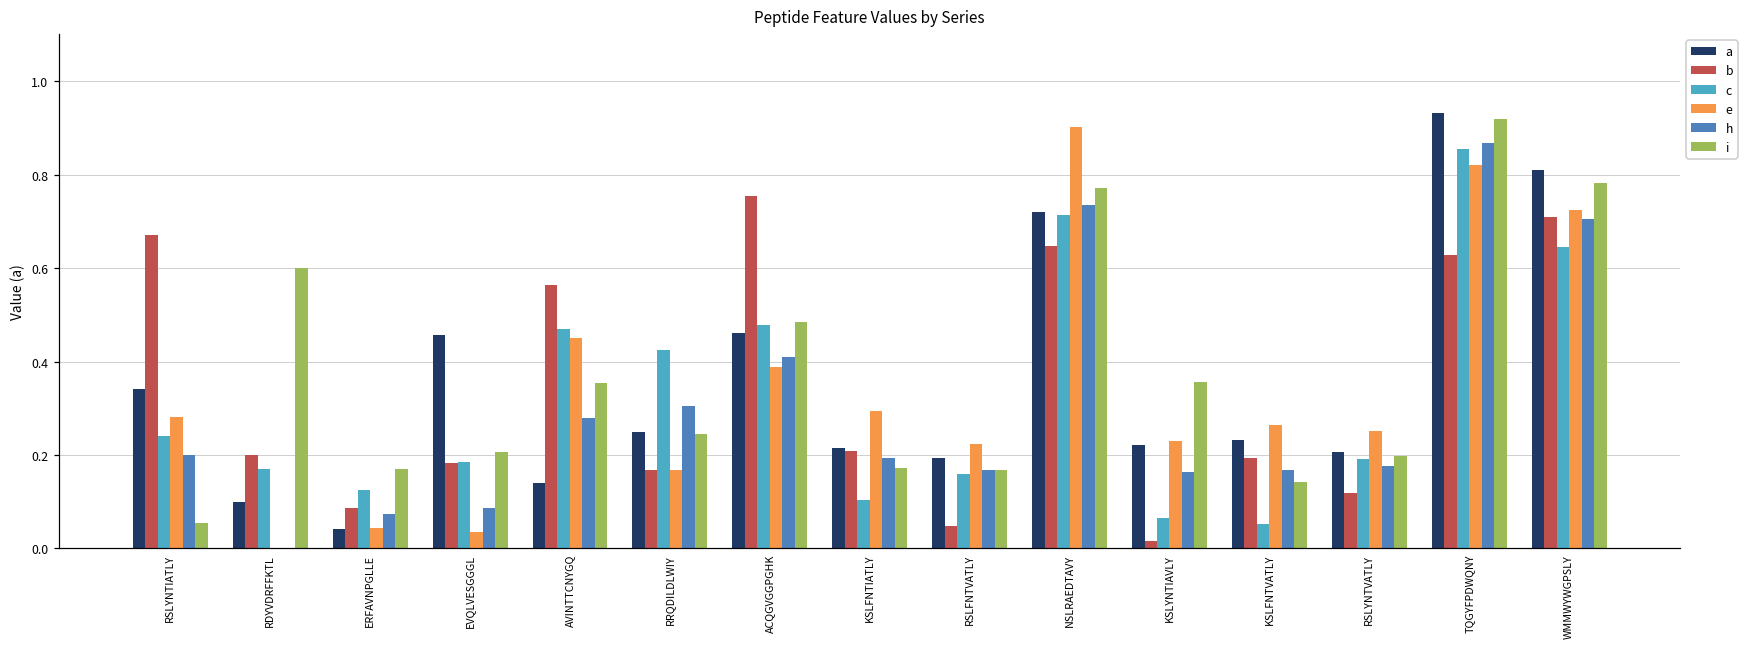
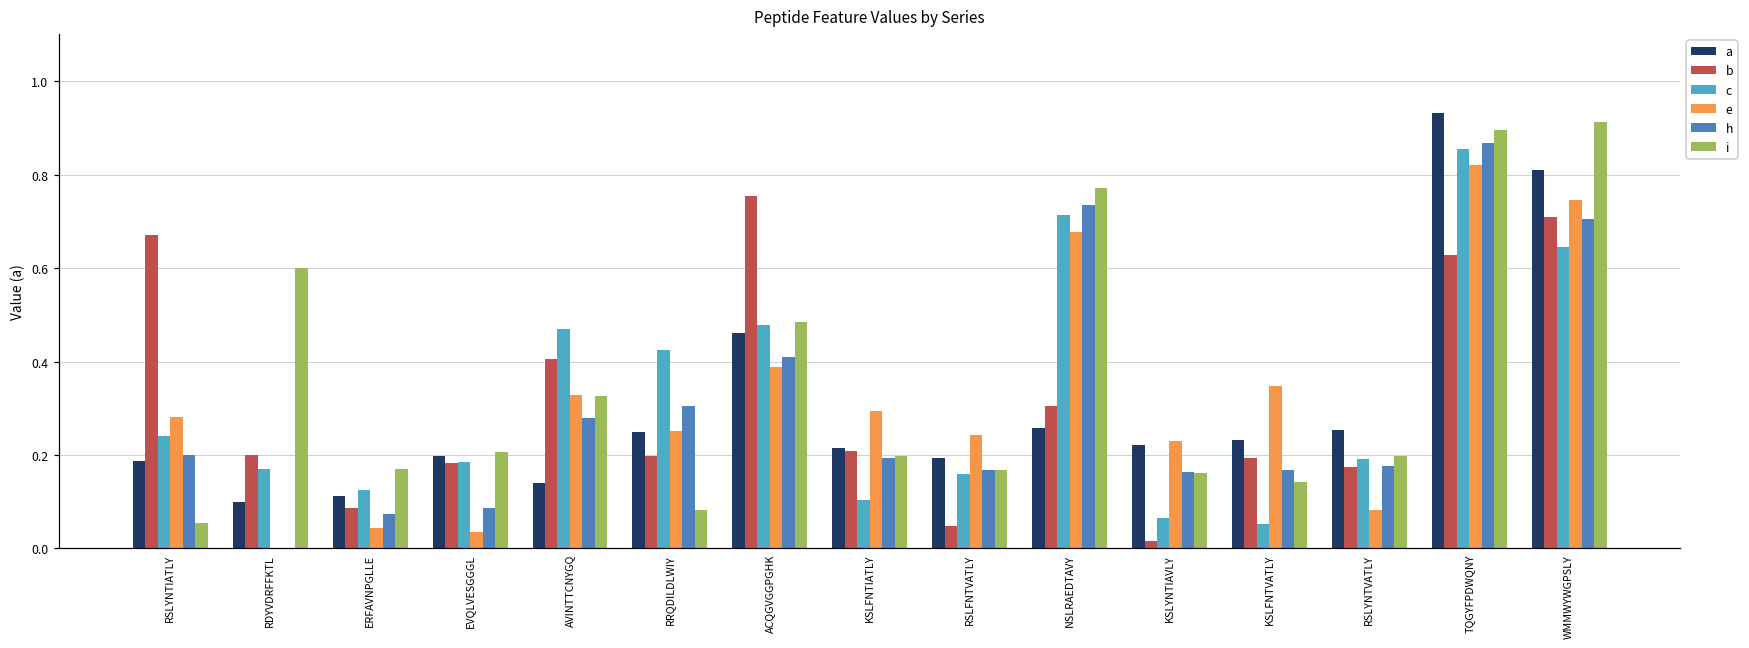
  {
    "a": {
-     "RSLYNTIATLY": 0.34,
+     "RSLYNTIATLY": 0.19,
      "RDYVDRFFKTL": 0.10,
-     "ERFAVNPGLLE": 0.04,
-     "EVQLVESGGGL": 0.46,
+     "ERFAVNPGLLE": 0.11,
+     "EVQLVESGGGL": 0.20,
      "AVINTTCNYGQ": 0.14,
      "RRQDILDLWIY": 0.25,
      "ACQGVGGPGHK": 0.46,
      "KSLFNTIATLY": 0.22,
      "RSLFNTVATLY": 0.19,
-     "NSLRAEDTAVY": 0.72,
+     "NSLRAEDTAVY": 0.26,
      "KSLYNTIAVLY": 0.22,
      "KSLFNTVATLY": 0.23,
-     "RSLYNTVATLY": 0.21,
+     "RSLYNTVATLY": 0.25,
      "TQGYFPDWQNY": 0.93,
      "WMMWYWGPSLY": 0.81
    },
    "b": {
      "RSLYNTIATLY": 0.67,
      "RDYVDRFFKTL": 0.20,
      "ERFAVNPGLLE": 0.09,
      "EVQLVESGGGL": 0.18,
-     "AVINTTCNYGQ": 0.56,
-     "RRQDILDLWIY": 0.17,
+     "AVINTTCNYGQ": 0.41,
+     "RRQDILDLWIY": 0.20,
      "ACQGVGGPGHK": 0.75,
      "KSLFNTIATLY": 0.21,
      "RSLFNTVATLY": 0.05,
-     "NSLRAEDTAVY": 0.65,
+     "NSLRAEDTAVY": 0.30,
      "KSLYNTIAVLY": 0.02,
      "KSLFNTVATLY": 0.19,
-     "RSLYNTVATLY": 0.12,
+     "RSLYNTVATLY": 0.17,
      "TQGYFPDWQNY": 0.63,
      "WMMWYWGPSLY": 0.71
    },
    "e": {
      "RSLYNTIATLY": 0.28,
      "RDYVDRFFKTL": 0.00,
      "ERFAVNPGLLE": 0.04,
      "EVQLVESGGGL": 0.04,
-     "AVINTTCNYGQ": 0.45,
-     "RRQDILDLWIY": 0.17,
+     "AVINTTCNYGQ": 0.33,
+     "RRQDILDLWIY": 0.25,
      "ACQGVGGPGHK": 0.39,
      "KSLFNTIATLY": 0.29,
-     "RSLFNTVATLY": 0.22,
-     "NSLRAEDTAVY": 0.90,
+     "RSLFNTVATLY": 0.24,
+     "NSLRAEDTAVY": 0.68,
      "KSLYNTIAVLY": 0.23,
-     "KSLFNTVATLY": 0.26,
-     "RSLYNTVATLY": 0.25,
+     "KSLFNTVATLY": 0.35,
+     "RSLYNTVATLY": 0.08,
      "TQGYFPDWQNY": 0.82,
-     "WMMWYWGPSLY": 0.72
+     "WMMWYWGPSLY": 0.74
    },
    "i": {
      "RSLYNTIATLY": 0.05,
      "RDYVDRFFKTL": 0.60,
      "ERFAVNPGLLE": 0.17,
      "EVQLVESGGGL": 0.21,
-     "AVINTTCNYGQ": 0.35,
-     "RRQDILDLWIY": 0.24,
+     "AVINTTCNYGQ": 0.33,
+     "RRQDILDLWIY": 0.08,
      "ACQGVGGPGHK": 0.49,
-     "KSLFNTIATLY": 0.17,
+     "KSLFNTIATLY": 0.20,
      "RSLFNTVATLY": 0.17,
      "NSLRAEDTAVY": 0.77,
-     "KSLYNTIAVLY": 0.36,
+     "KSLYNTIAVLY": 0.16,
      "KSLFNTVATLY": 0.14,
      "RSLYNTVATLY": 0.20,
-     "TQGYFPDWQNY": 0.92,
-     "WMMWYWGPSLY": 0.78
+     "TQGYFPDWQNY": 0.89,
+     "WMMWYWGPSLY": 0.91
    }
  }
